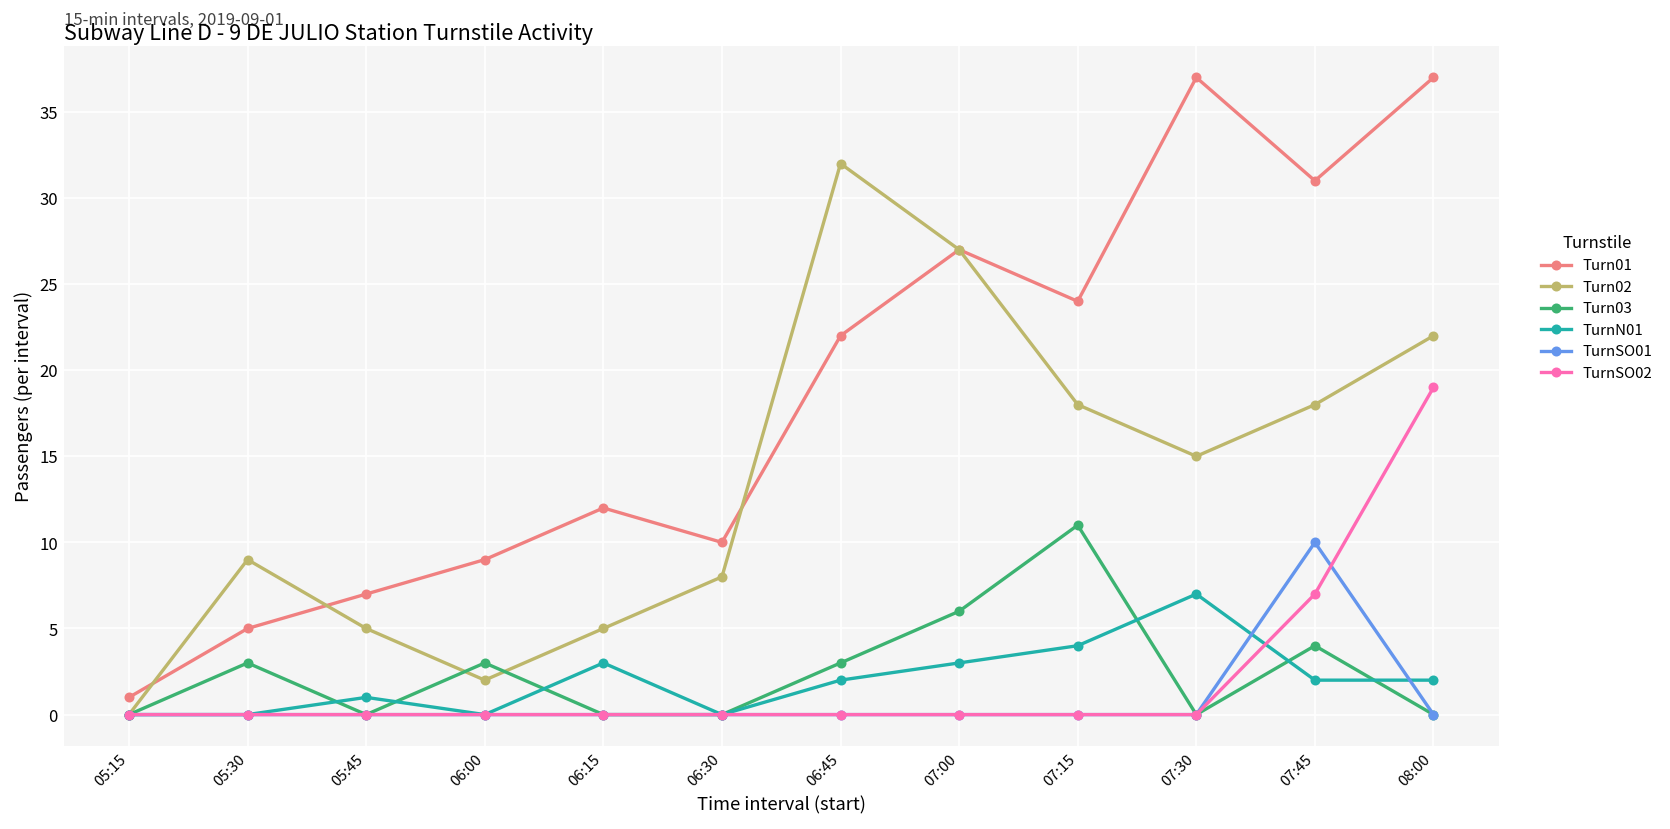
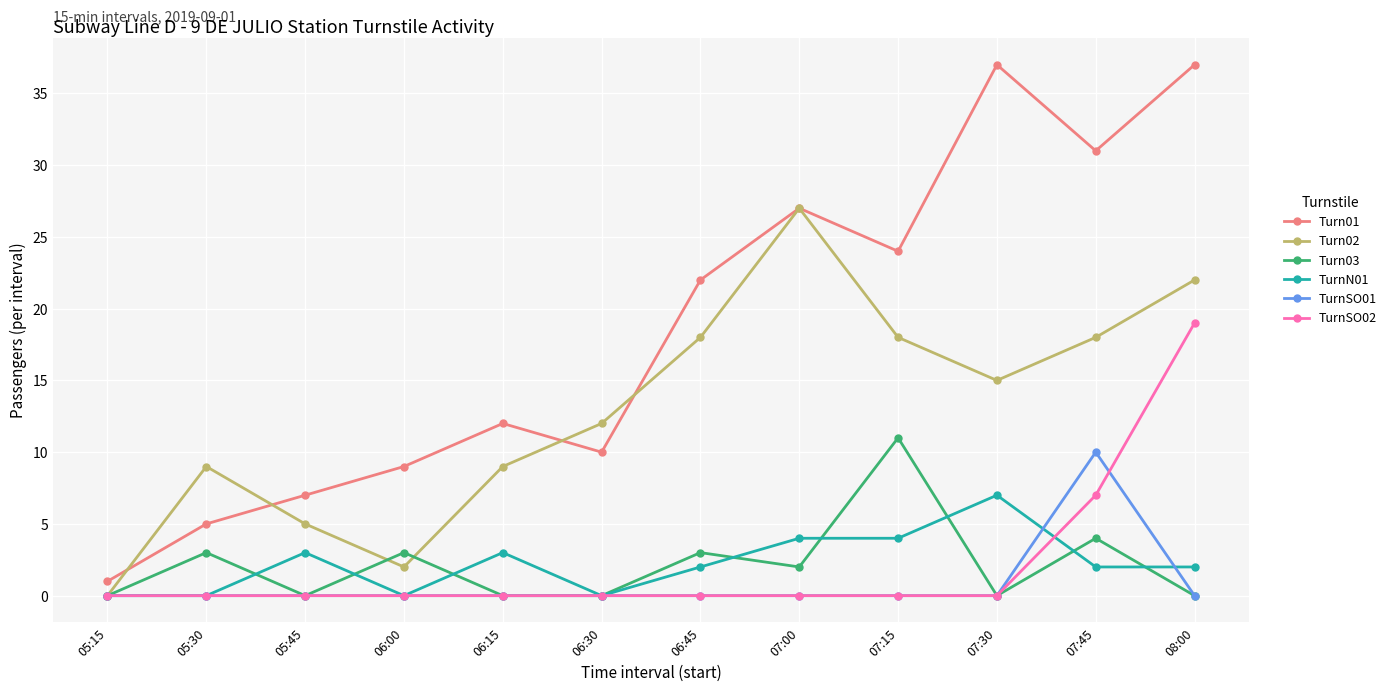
  {
    "Turn02": {
      "05:30": 9,
      "05:45": 5,
      "06:00": 2,
-     "06:15": 5,
-     "06:30": 8,
-     "06:45": 32,
+     "06:15": 9,
+     "06:30": 12,
+     "06:45": 18,
      "07:15": 18,
      "07:30": 15,
      "07:45": 18,
      "08:00": 22
    },
    "Turn03": {
      "05:30": 3,
      "06:00": 3,
      "06:45": 3,
-     "07:00": 6,
+     "07:00": 2,
      "07:15": 11,
      "07:45": 4
    },
    "TurnN01": {
-     "05:45": 1,
+     "05:45": 3,
      "06:15": 3,
      "06:45": 2,
-     "07:00": 3,
+     "07:00": 4,
      "07:15": 4,
      "07:30": 7,
      "07:45": 2,
      "08:00": 2
    },
    "TurnSO01": {
      "07:45": 10
    }
  }
